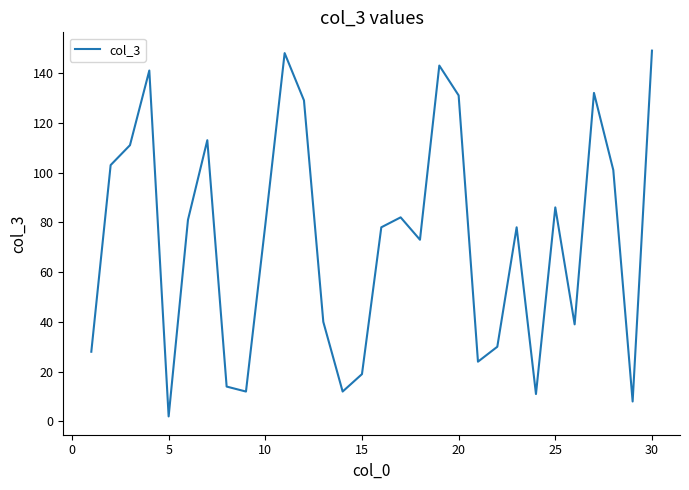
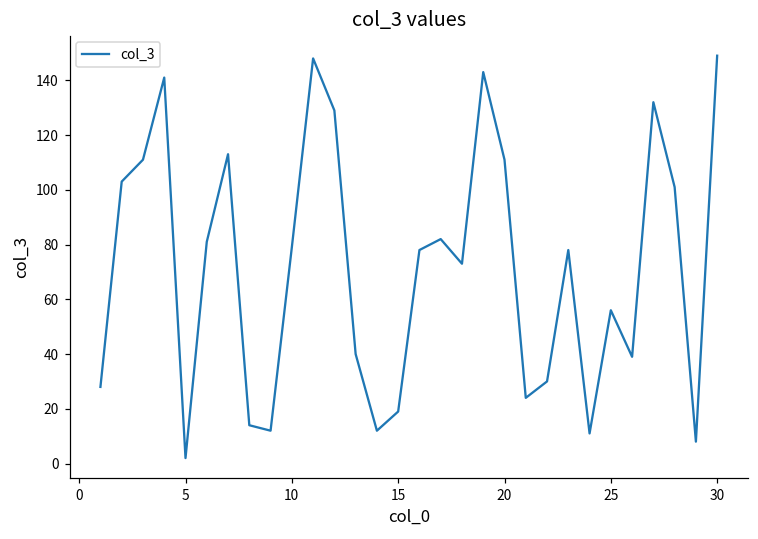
  {
    "5": 2,
    "10": 79,
    "15": 19,
-   "20": 131,
-   "25": 86,
+   "20": 111,
+   "25": 56,
    "30": 149
  }
